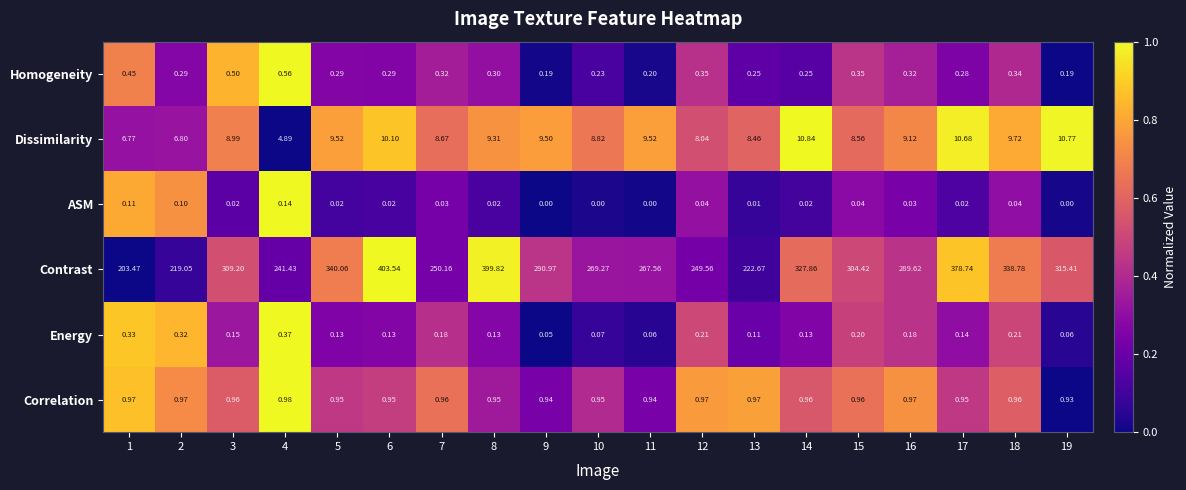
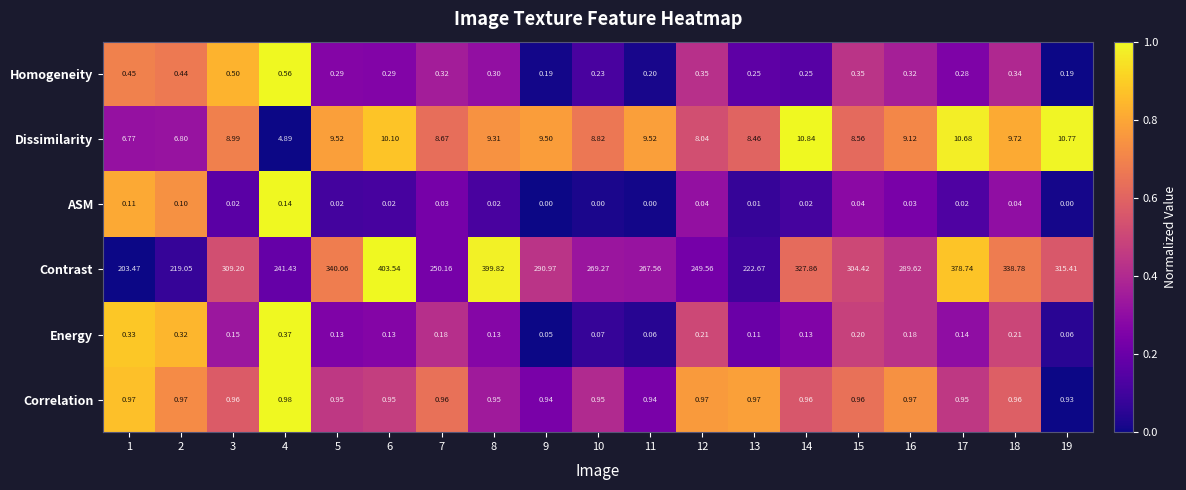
  {
    "Homogeneity": {
      "1": 0.45,
-     "2": 0.29,
+     "2": 0.44,
      "3": 0.50,
      "4": 0.56,
      "5": 0.29,
      "6": 0.29,
      "7": 0.32,
      "8": 0.30,
      "9": 0.19,
      "10": 0.23,
      "11": 0.20,
      "12": 0.35,
      "13": 0.25,
      "14": 0.25,
      "15": 0.35,
      "16": 0.32,
      "17": 0.28,
      "18": 0.34,
      "19": 0.19
    },
    "Dissimilarity": {
      "1": 6.77,
      "2": 6.80,
      "3": 8.99,
      "4": 4.89,
      "5": 9.52,
      "6": 10.10,
      "7": 8.67,
      "8": 9.31,
      "9": 9.50,
      "10": 8.82,
      "11": 9.52,
      "12": 8.04,
      "13": 8.46,
      "14": 10.84,
      "15": 8.56,
      "16": 9.12,
      "17": 10.68,
      "18": 9.72,
      "19": 10.77
    },
    "ASM": {
      "1": 0.11,
      "2": 0.10,
      "3": 0.02,
      "4": 0.14,
      "5": 0.02,
      "6": 0.02,
      "7": 0.03,
      "8": 0.02,
      "9": 0.00,
      "10": 0.00,
      "11": 0.00,
      "12": 0.04,
      "13": 0.01,
      "14": 0.02,
      "15": 0.04,
      "16": 0.03,
      "17": 0.02,
      "18": 0.04,
      "19": 0.00
    },
    "Contrast": {
      "1": 203.47,
      "2": 219.05,
      "3": 309.20,
      "4": 241.43,
      "5": 340.06,
      "6": 403.54,
      "7": 250.16,
      "8": 399.82,
      "9": 290.97,
      "10": 269.27,
      "11": 267.56,
      "12": 249.56,
      "13": 222.67,
      "14": 327.86,
      "15": 304.42,
      "16": 289.62,
      "17": 378.74,
      "18": 338.78,
      "19": 315.41
    },
    "Energy": {
      "1": 0.33,
      "2": 0.32,
      "3": 0.15,
      "4": 0.37,
      "5": 0.13,
      "6": 0.13,
      "7": 0.18,
      "8": 0.13,
      "9": 0.05,
      "10": 0.07,
      "11": 0.06,
      "12": 0.21,
      "13": 0.11,
      "14": 0.13,
      "15": 0.20,
      "16": 0.18,
      "17": 0.14,
      "18": 0.21,
      "19": 0.06
    },
    "Correlation": {
      "1": 0.97,
      "2": 0.97,
      "3": 0.96,
      "4": 0.98,
      "5": 0.95,
      "6": 0.95,
      "7": 0.96,
      "8": 0.95,
      "9": 0.94,
      "10": 0.95,
      "11": 0.94,
      "12": 0.97,
      "13": 0.97,
      "14": 0.96,
      "15": 0.96,
      "16": 0.97,
      "17": 0.95,
      "18": 0.96,
      "19": 0.93
    }
  }
